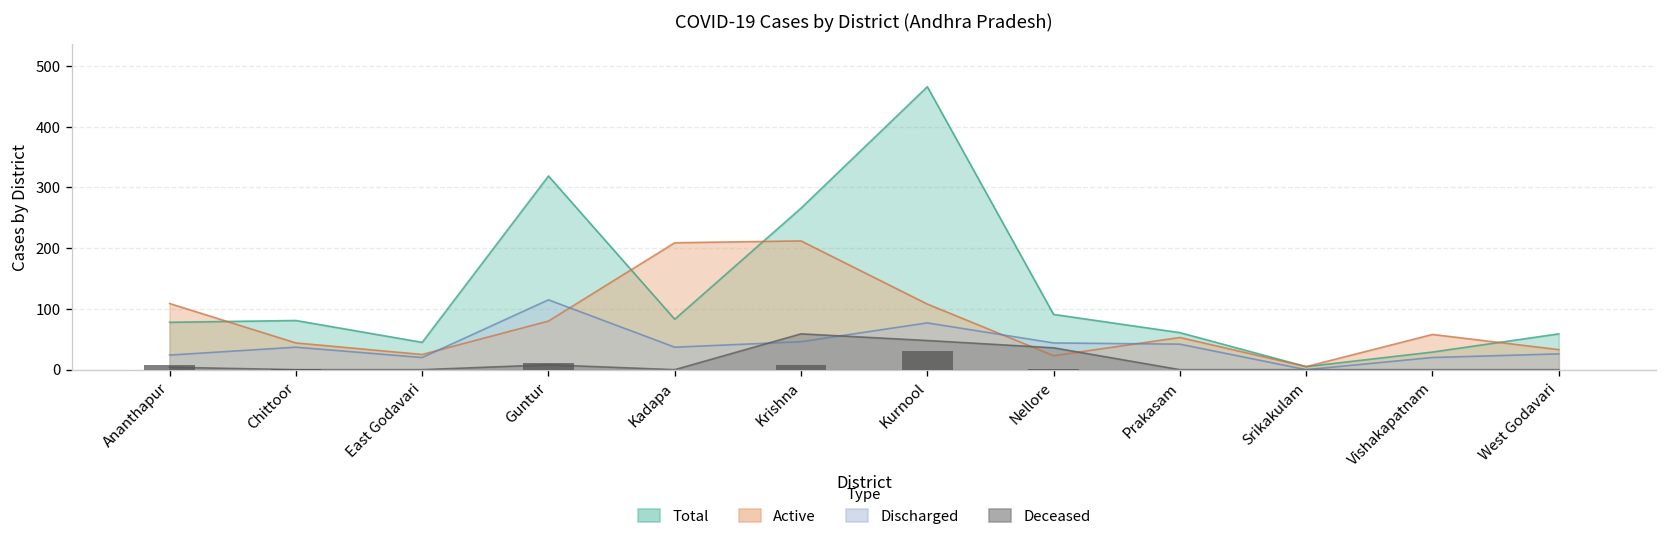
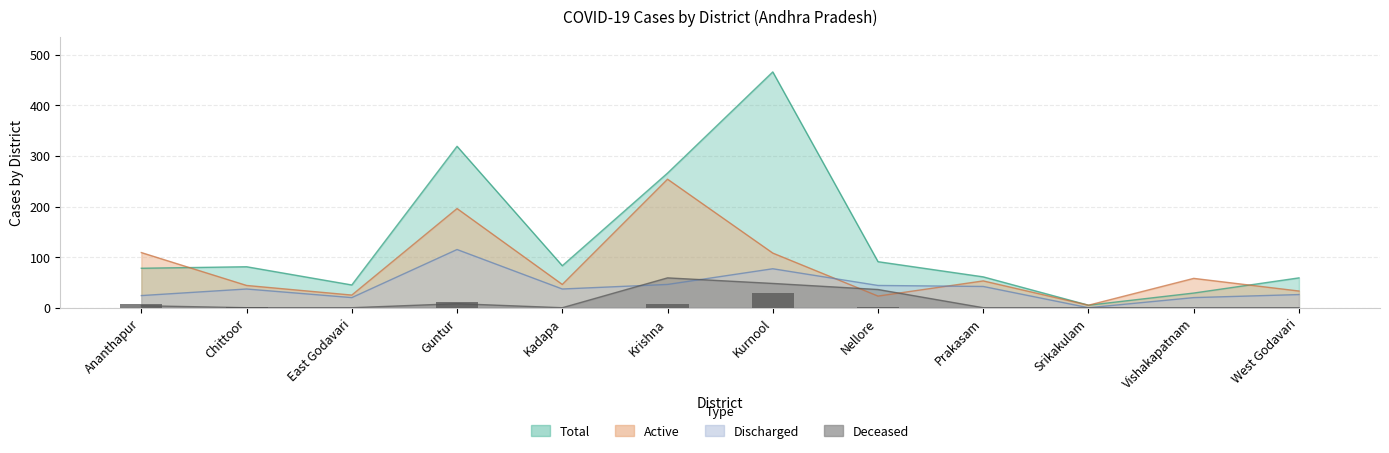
  {
    "Active": {
      "Ananthapur": 110,
      "Chittoor": 40,
      "East Godavari": 30,
-     "Guntur": 80,
-     "Kadapa": 210,
-     "Krishna": 210,
+     "Guntur": 200,
+     "Kadapa": 50,
+     "Krishna": 250,
      "Kurnool": 110,
      "Nellore": 20,
      "Prakasam": 50,
      "Vishakapatnam": 60,
      "West Godavari": 30
    },
    "Deceased": {
      "Ananthapur": 0,
      "Chittoor": 0,
      "East Godavari": 0,
      "Guntur": 10,
      "Kadapa": 0,
      "Krishna": 60,
      "Kurnool": 50,
      "Nellore": 40,
      "Prakasam": 0,
      "Vishakapatnam": 0,
      "West Godavari": 0
    }
  }
